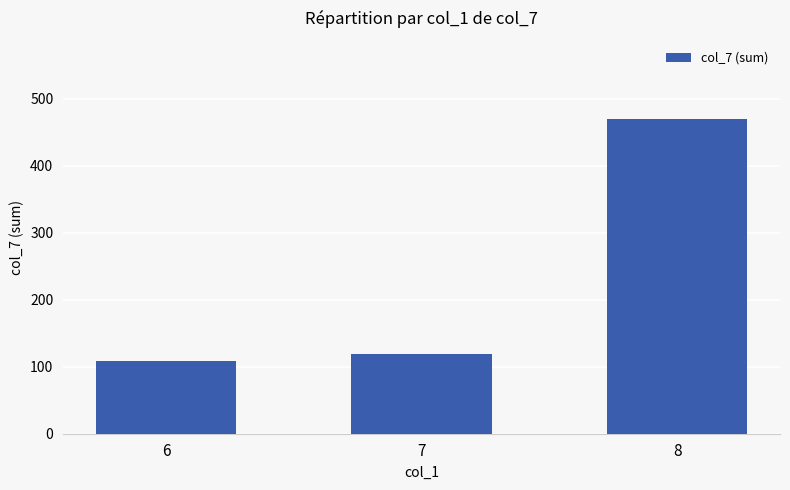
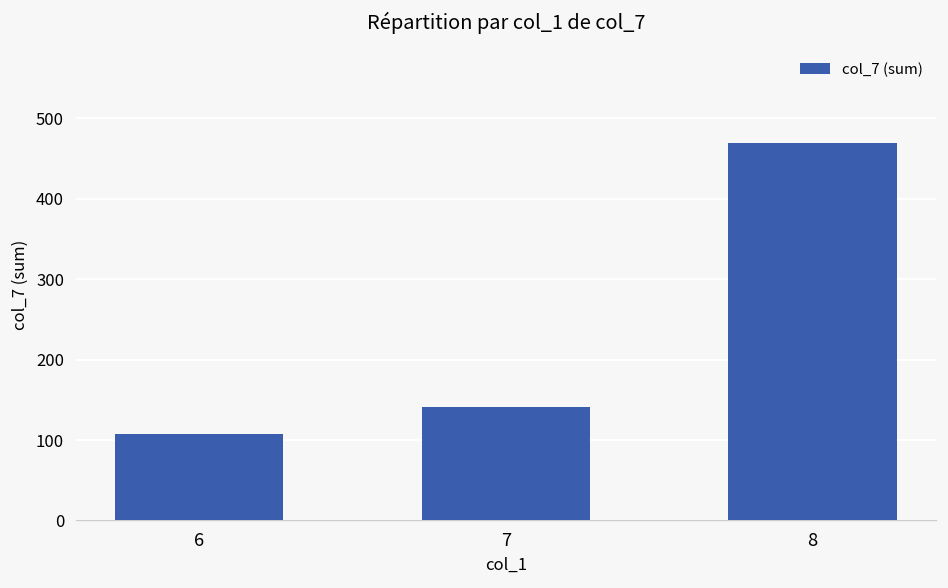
  {
    "6": 110,
-   "7": 120,
+   "7": 140,
    "8": 470
  }
